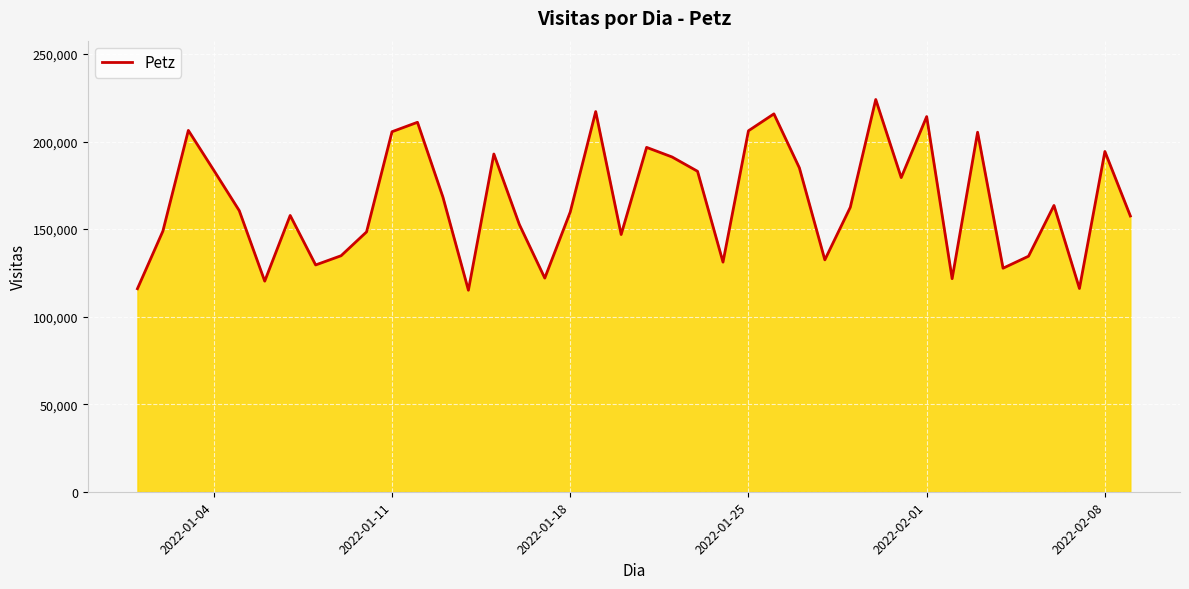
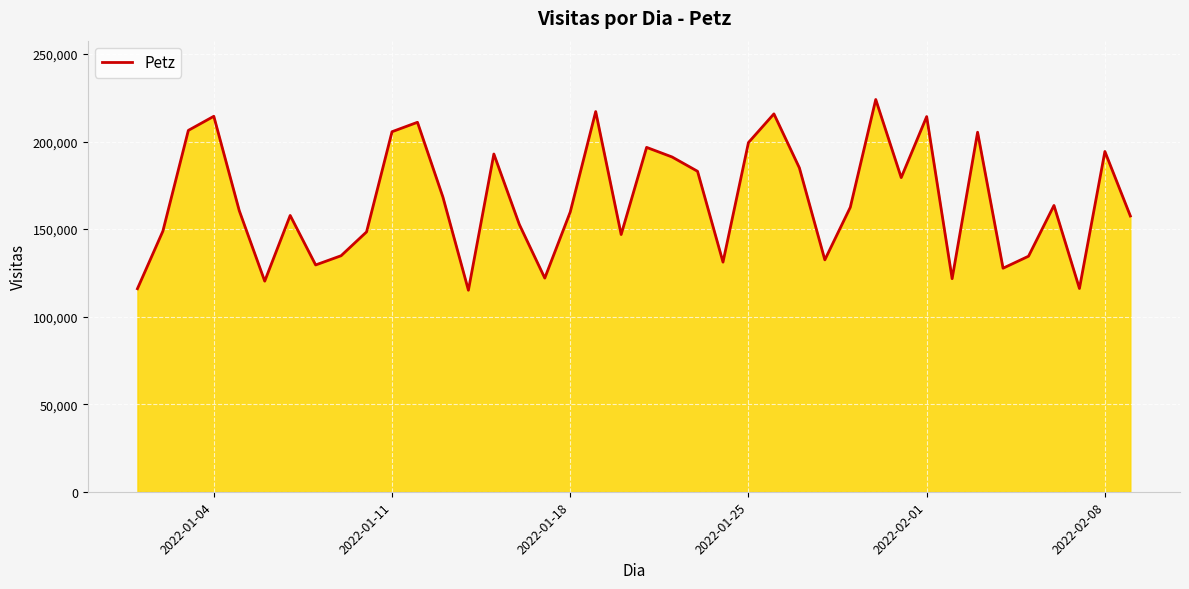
  {
-   "2022-01-04": "184,000",
+   "2022-01-04": "214,000",
    "2022-01-11": "206,000",
    "2022-01-18": "160,000",
-   "2022-01-25": "206,000",
+   "2022-01-25": "199,000",
    "2022-02-01": "214,000",
    "2022-02-08": "194,000"
  }
